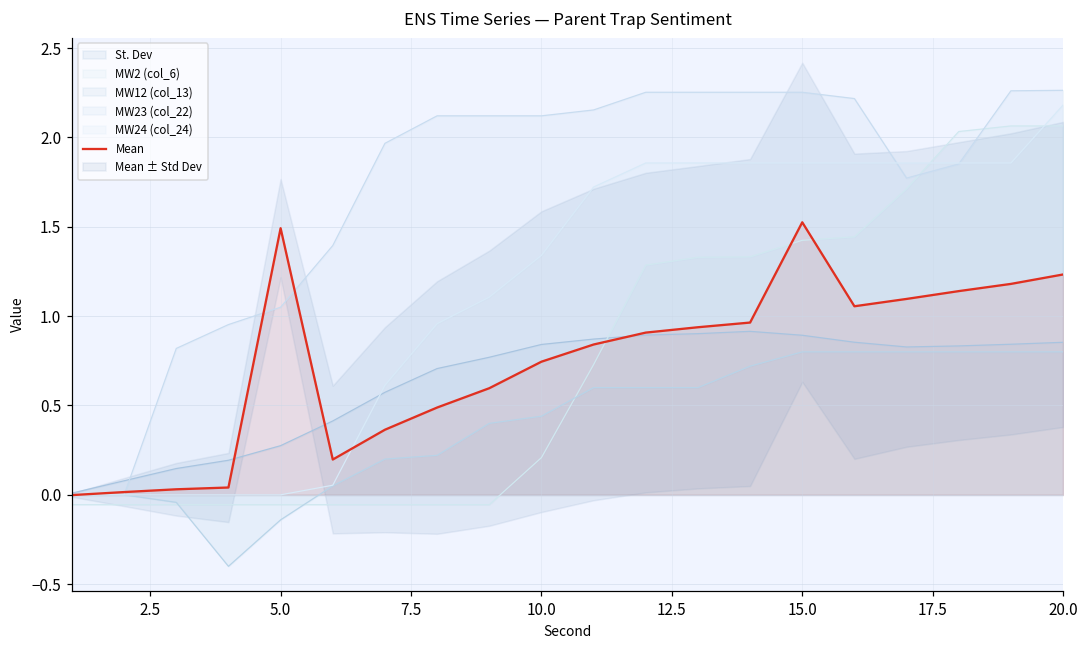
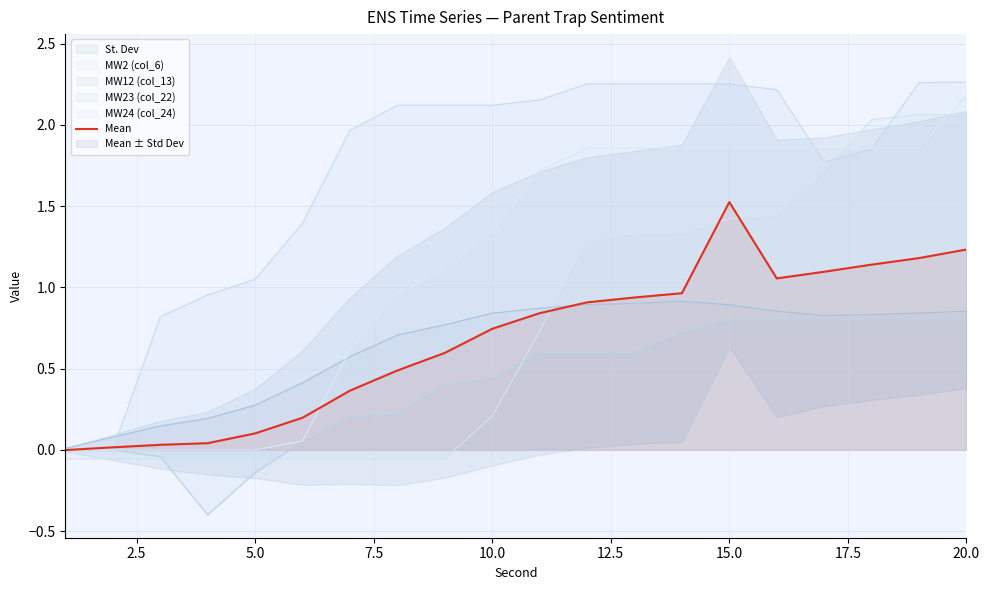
  {
    "Mean": {
-     "5.0": 1.49,
+     "5.0": 0.10,
      "10.0": 0.75,
      "15.0": 1.53,
      "20.0": 1.23
    }
  }
